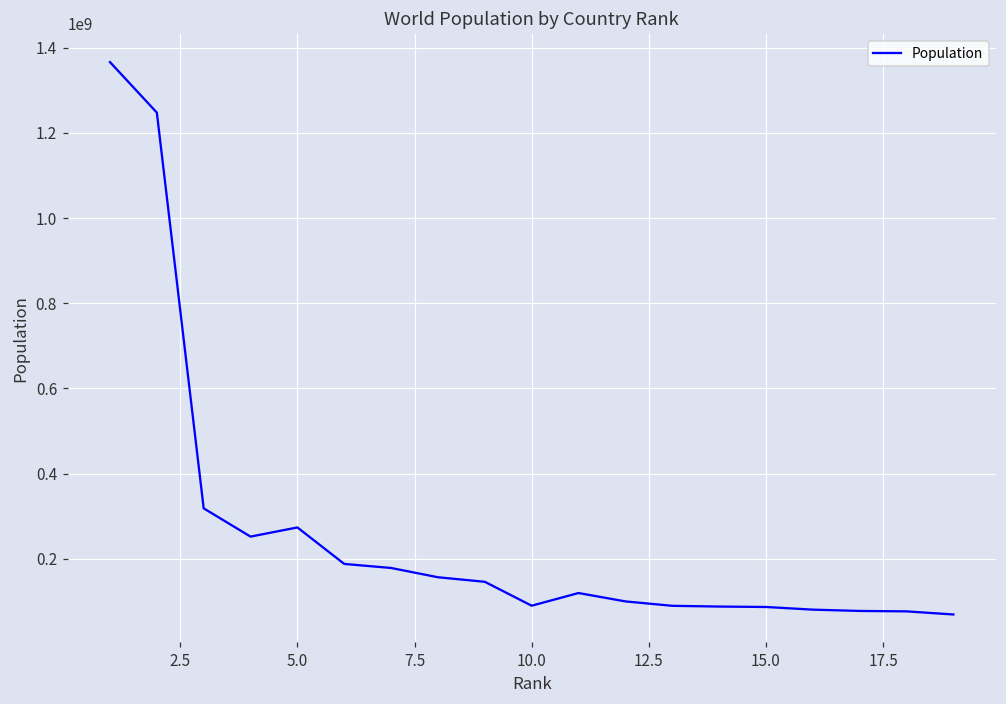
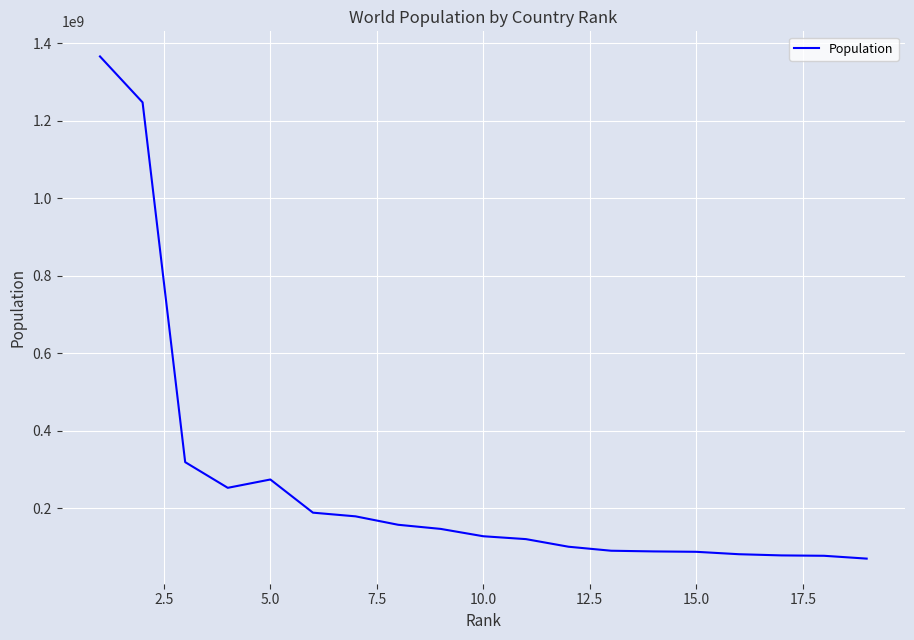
  {
    "5.0": 270000000,
-   "10.0": 90000000,
+   "10.0": 130000000,
    "15.0": 90000000
  }
